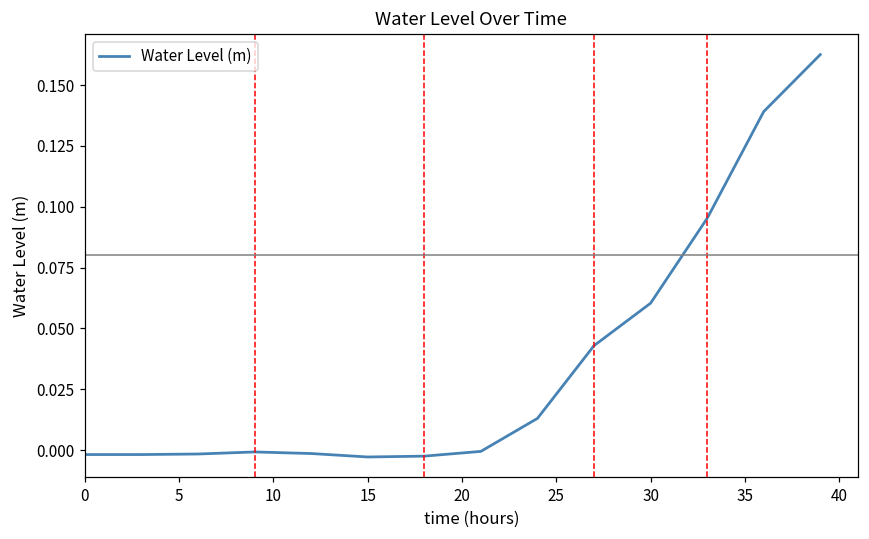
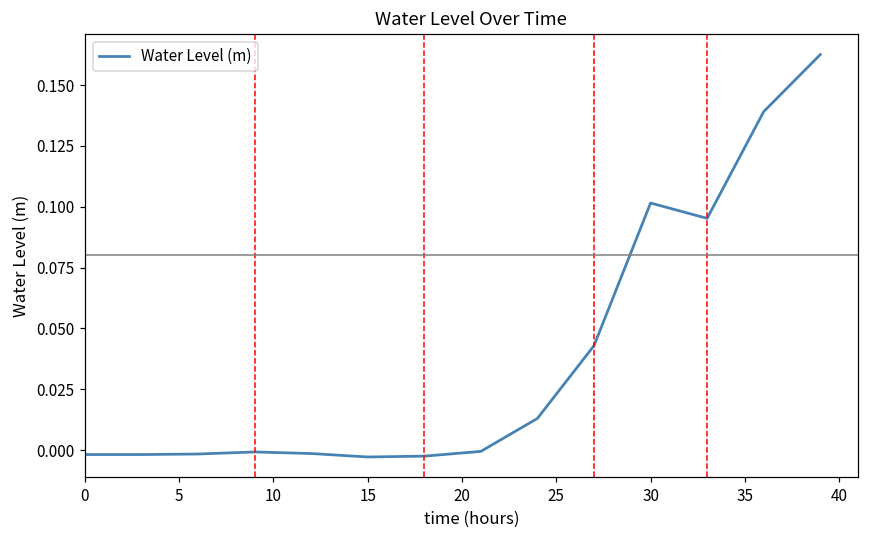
  {
    "0": -0.002,
    "15": -0.003,
-   "30": 0.060
+   "30": 0.102
  }
